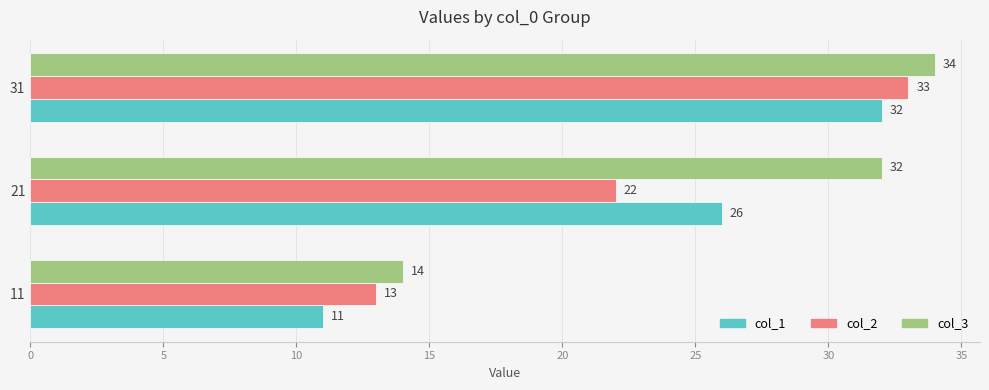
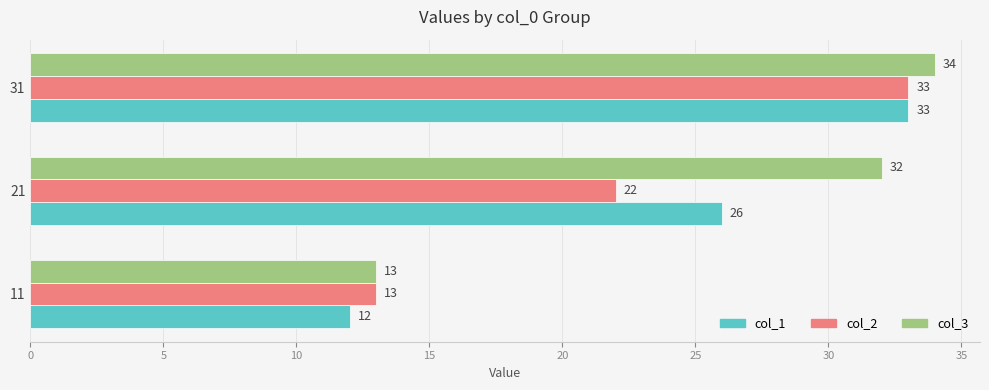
  {
    "col_1": {
-     "31": 32,
+     "31": 33,
      "21": 26,
-     "11": 11
+     "11": 12
    },
    "col_2": {
      "31": 33,
      "21": 22,
      "11": 13
    },
    "col_3": {
      "31": 34,
      "21": 32,
-     "11": 14
+     "11": 13
    }
  }
